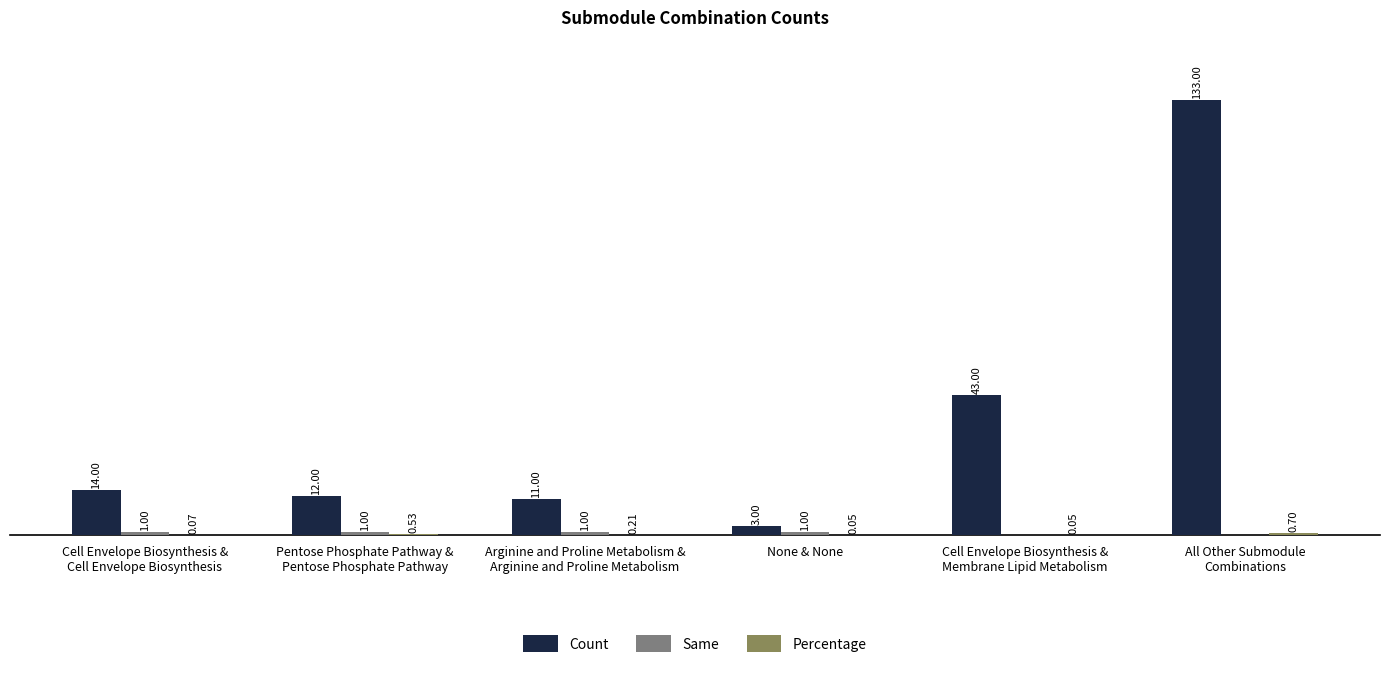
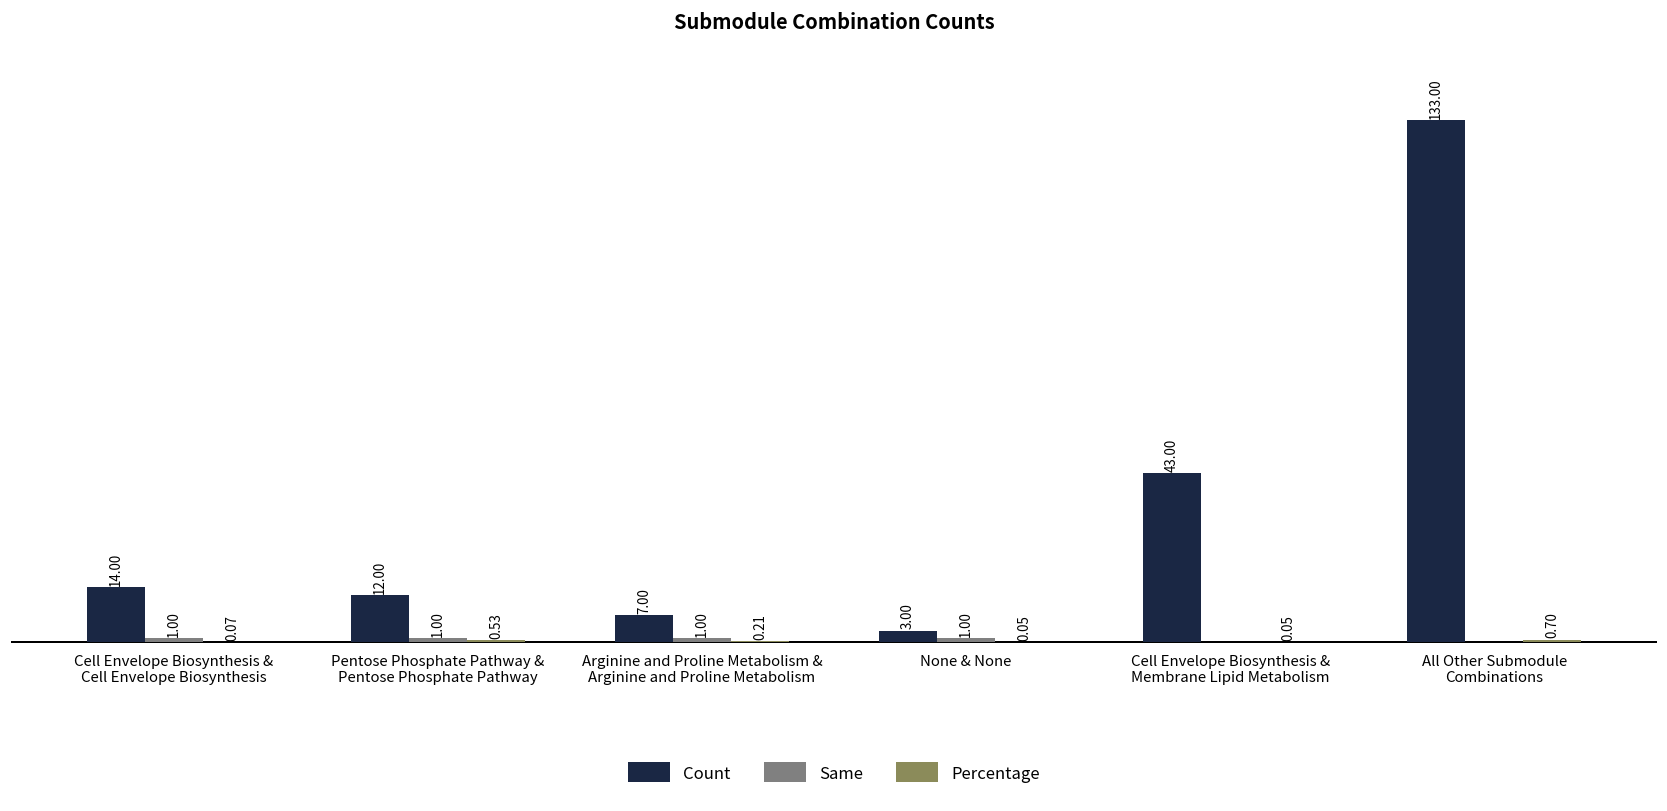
  {
    "Count": {
      "Cell Envelope Biosynthesis & Cell Envelope Biosynthesis": 14.00,
      "Pentose Phosphate Pathway & Pentose Phosphate Pathway": 12.00,
-     "Arginine and Proline Metabolism & Arginine and Proline Metabolism": 11.00,
+     "Arginine and Proline Metabolism & Arginine and Proline Metabolism": 7.00,
      "None & None": 3.00,
      "Cell Envelope Biosynthesis & Membrane Lipid Metabolism": 43.00,
      "All Other Submodule Combinations": 133.00
    }
  }
